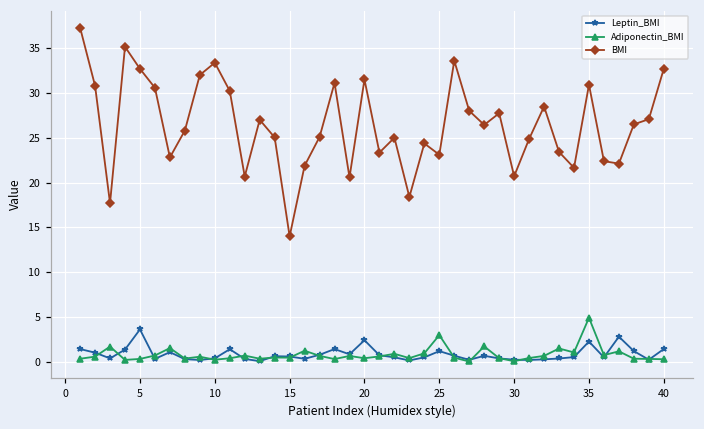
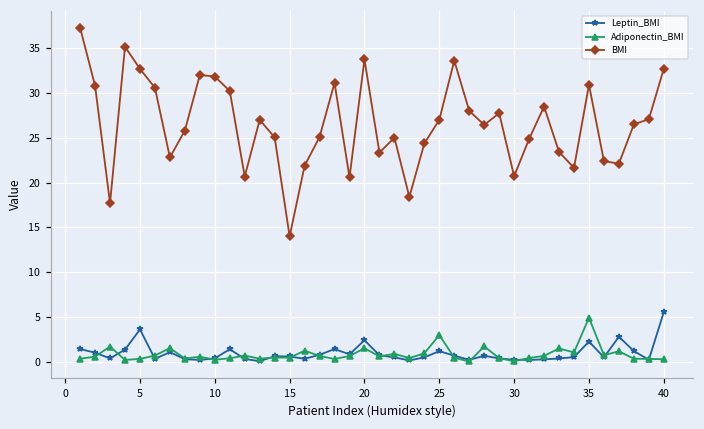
  {
    "Leptin_BMI": {
      "5": 4,
      "20": 2,
      "25": 1,
      "35": 2,
-     "40": 1
+     "40": 6
    },
    "Adiponectin_BMI": {
      "5": 0,
-     "20": 0,
+     "20": 1,
      "25": 3,
      "35": 5,
      "40": 0
    },
    "BMI": {
      "5": 33,
-     "10": 33,
+     "10": 32,
      "15": 14,
-     "20": 32,
-     "25": 23,
+     "20": 34,
+     "25": 27,
      "30": 21,
      "35": 31,
      "40": 33
    }
  }
